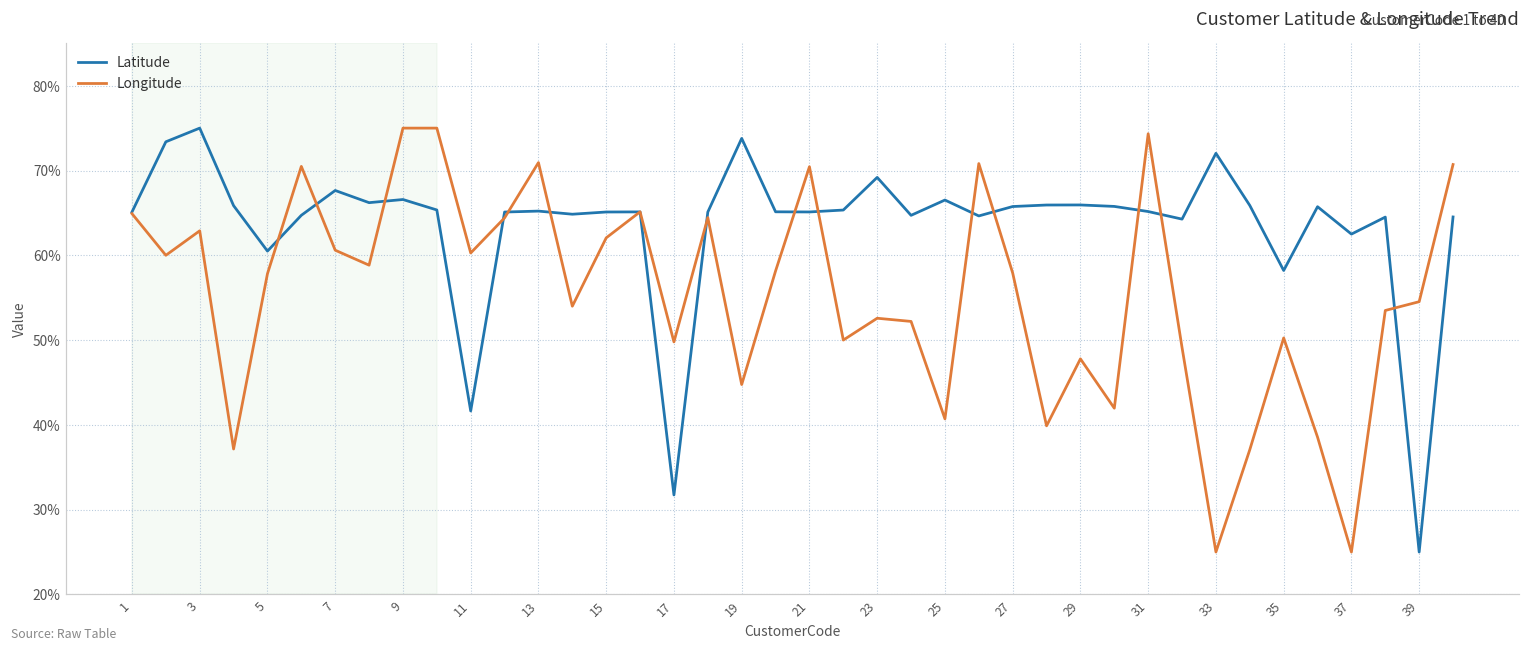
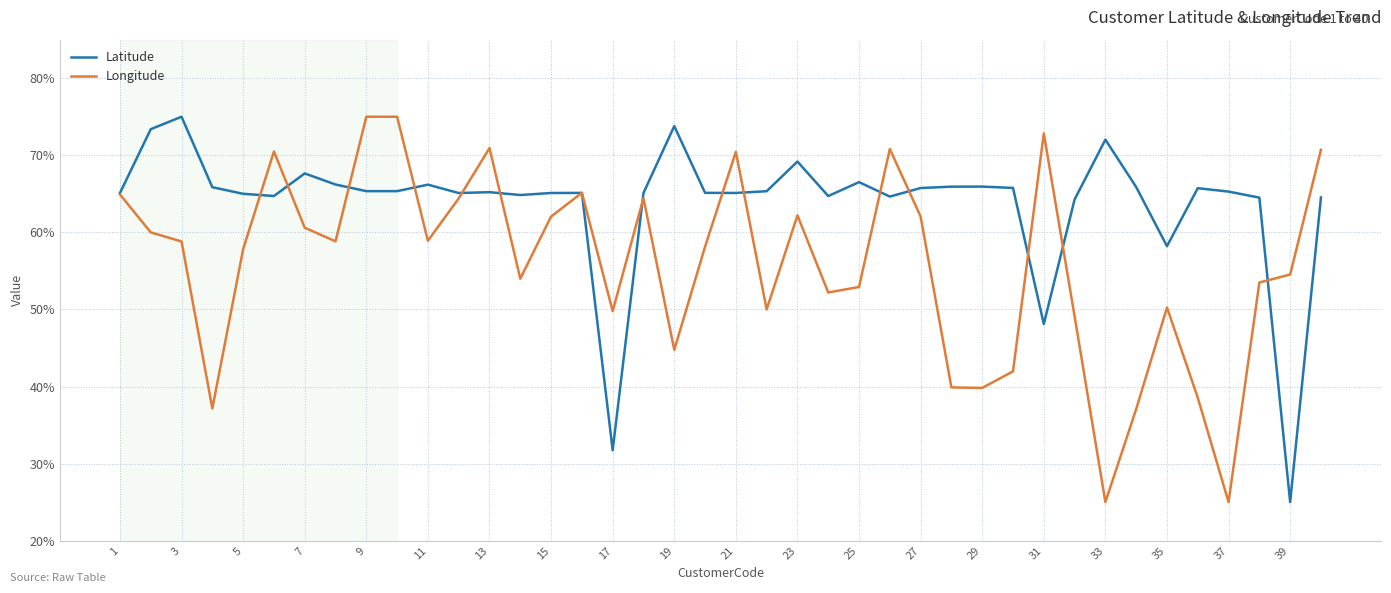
  {
    "Latitude": {
      "3": "75%",
-     "5": "60%",
+     "5": "65%",
      "7": "68%",
-     "9": "67%",
-     "11": "42%",
+     "9": "65%",
+     "11": "66%",
      "13": "65%",
      "15": "65%",
      "17": "32%",
      "19": "74%",
      "21": "65%",
      "23": "69%",
      "25": "67%",
      "27": "66%",
      "29": "66%",
-     "31": "65%",
+     "31": "48%",
      "33": "72%",
      "35": "58%",
-     "37": "62%",
+     "37": "65%",
      "39": "25%"
    },
    "Longitude": {
-     "3": "63%",
+     "3": "59%",
      "5": "58%",
      "7": "61%",
      "9": "75%",
-     "11": "60%",
+     "11": "59%",
      "13": "71%",
      "15": "62%",
      "17": "50%",
      "19": "45%",
      "21": "70%",
-     "23": "53%",
-     "25": "41%",
-     "27": "58%",
-     "29": "48%",
-     "31": "74%",
+     "23": "62%",
+     "25": "53%",
+     "27": "62%",
+     "29": "40%",
+     "31": "73%",
      "33": "25%",
      "35": "50%",
      "37": "25%",
      "39": "55%"
    }
  }
